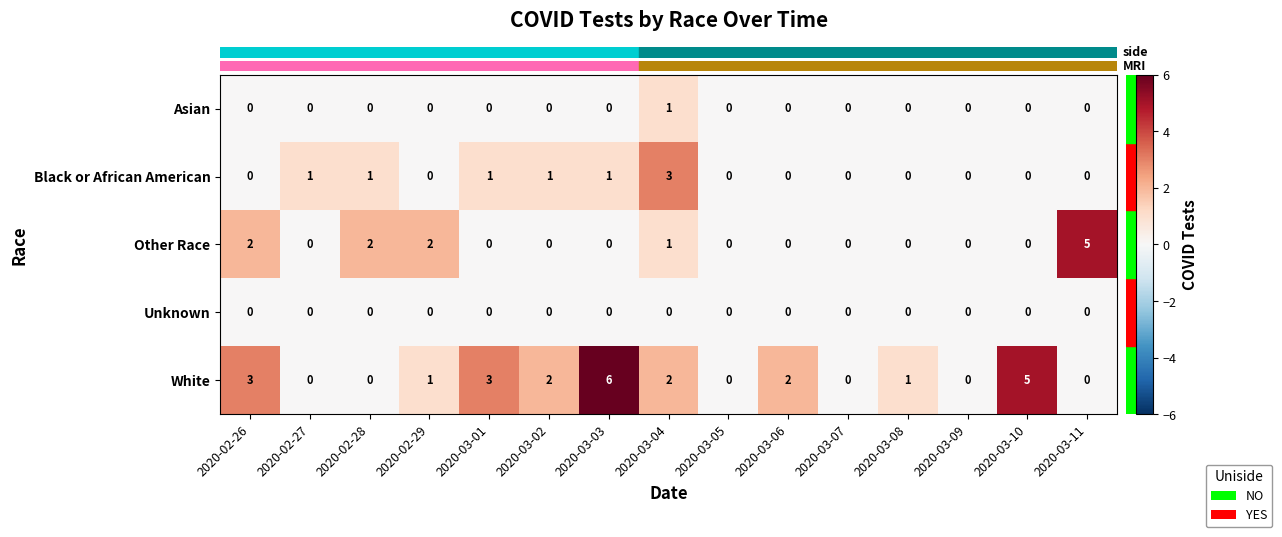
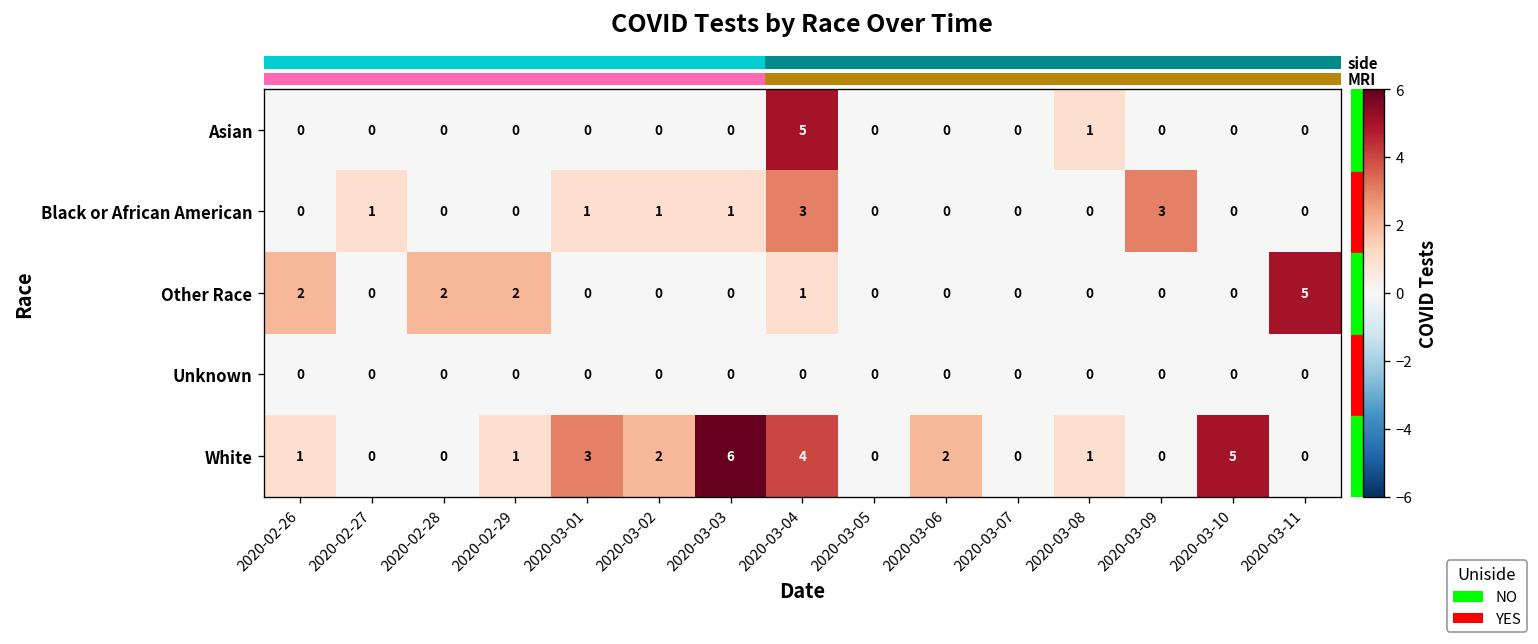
  {
    "Asian": {
      "2020-02-26": 0,
      "2020-02-27": 0,
      "2020-02-28": 0,
      "2020-02-29": 0,
      "2020-03-01": 0,
      "2020-03-02": 0,
      "2020-03-03": 0,
-     "2020-03-04": 1,
+     "2020-03-04": 5,
      "2020-03-05": 0,
      "2020-03-06": 0,
      "2020-03-07": 0,
-     "2020-03-08": 0,
+     "2020-03-08": 1,
      "2020-03-09": 0,
      "2020-03-10": 0,
      "2020-03-11": 0
    },
    "Black or African American": {
      "2020-02-26": 0,
      "2020-02-27": 1,
-     "2020-02-28": 1,
+     "2020-02-28": 0,
      "2020-02-29": 0,
      "2020-03-01": 1,
      "2020-03-02": 1,
      "2020-03-03": 1,
      "2020-03-04": 3,
      "2020-03-05": 0,
      "2020-03-06": 0,
      "2020-03-07": 0,
      "2020-03-08": 0,
-     "2020-03-09": 0,
+     "2020-03-09": 3,
      "2020-03-10": 0,
      "2020-03-11": 0
    },
    "Other Race": {
      "2020-02-26": 2,
      "2020-02-27": 0,
      "2020-02-28": 2,
      "2020-02-29": 2,
      "2020-03-01": 0,
      "2020-03-02": 0,
      "2020-03-03": 0,
      "2020-03-04": 1,
      "2020-03-05": 0,
      "2020-03-06": 0,
      "2020-03-07": 0,
      "2020-03-08": 0,
      "2020-03-09": 0,
      "2020-03-10": 0,
      "2020-03-11": 5
    },
    "Unknown": {
      "2020-02-26": 0,
      "2020-02-27": 0,
      "2020-02-28": 0,
      "2020-02-29": 0,
      "2020-03-01": 0,
      "2020-03-02": 0,
      "2020-03-03": 0,
      "2020-03-04": 0,
      "2020-03-05": 0,
      "2020-03-06": 0,
      "2020-03-07": 0,
      "2020-03-08": 0,
      "2020-03-09": 0,
      "2020-03-10": 0,
      "2020-03-11": 0
    },
    "White": {
-     "2020-02-26": 3,
+     "2020-02-26": 1,
      "2020-02-27": 0,
      "2020-02-28": 0,
      "2020-02-29": 1,
      "2020-03-01": 3,
      "2020-03-02": 2,
      "2020-03-03": 6,
-     "2020-03-04": 2,
+     "2020-03-04": 4,
      "2020-03-05": 0,
      "2020-03-06": 2,
      "2020-03-07": 0,
      "2020-03-08": 1,
      "2020-03-09": 0,
      "2020-03-10": 5,
      "2020-03-11": 0
    }
  }
